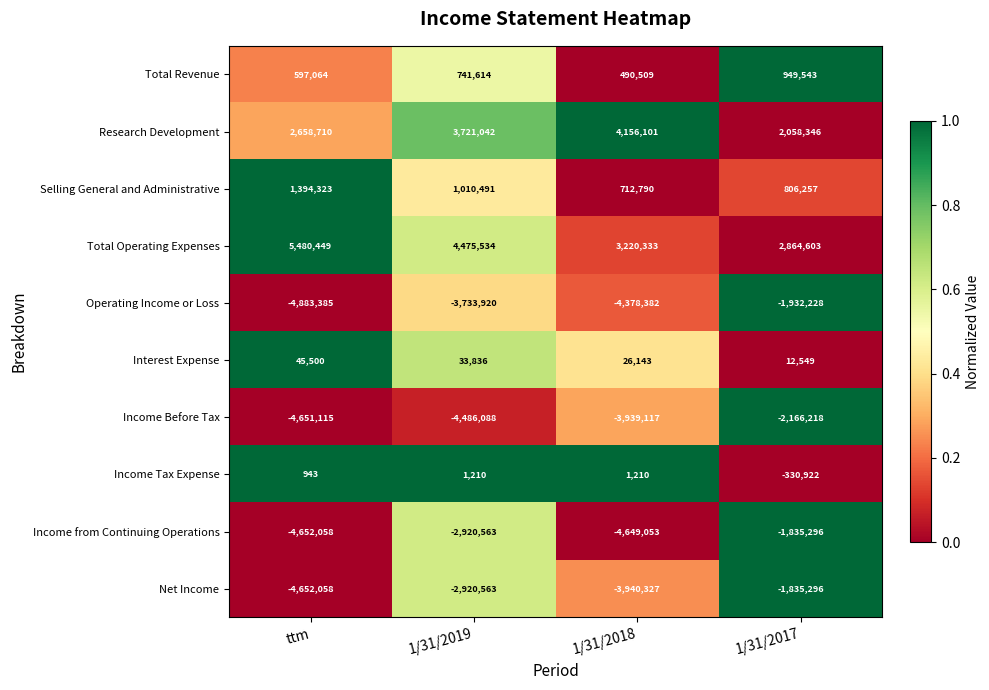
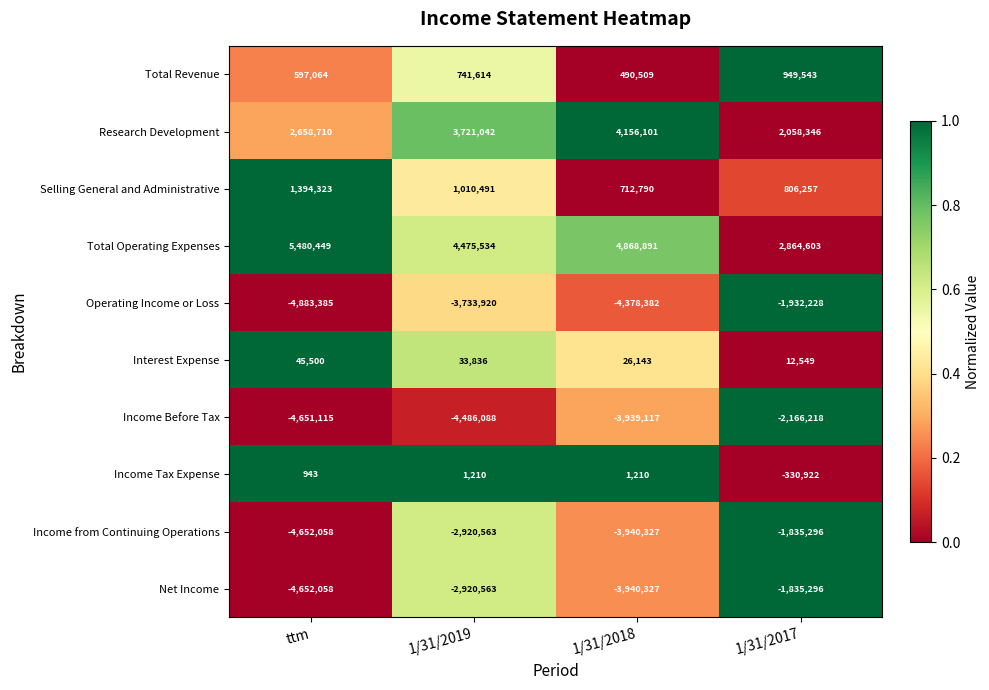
  {
    "Total Revenue": {
      "ttm": "597,064",
      "1/31/2019": "741,614",
      "1/31/2018": "490,509",
      "1/31/2017": "949,543"
    },
    "Research Development": {
      "ttm": "2,658,710",
      "1/31/2019": "3,721,042",
      "1/31/2018": "4,156,101",
      "1/31/2017": "2,058,346"
    },
    "Selling General and Administrative": {
      "ttm": "1,394,323",
      "1/31/2019": "1,010,491",
      "1/31/2018": "712,790",
      "1/31/2017": "806,257"
    },
    "Total Operating Expenses": {
      "ttm": "5,480,449",
      "1/31/2019": "4,475,534",
-     "1/31/2018": "3,220,333",
+     "1/31/2018": "4,868,891",
      "1/31/2017": "2,864,603"
    },
    "Operating Income or Loss": {
      "ttm": "-4,883,385",
      "1/31/2019": "-3,733,920",
      "1/31/2018": "-4,378,382",
      "1/31/2017": "-1,932,228"
    },
    "Interest Expense": {
      "ttm": "45,500",
      "1/31/2019": "33,836",
      "1/31/2018": "26,143",
      "1/31/2017": "12,549"
    },
    "Income Before Tax": {
      "ttm": "-4,651,115",
      "1/31/2019": "-4,486,088",
      "1/31/2018": "-3,939,117",
      "1/31/2017": "-2,166,218"
    },
    "Income Tax Expense": {
      "ttm": "943",
      "1/31/2019": "1,210",
      "1/31/2018": "1,210",
      "1/31/2017": "-330,922"
    },
    "Income from Continuing Operations": {
      "ttm": "-4,652,058",
      "1/31/2019": "-2,920,563",
-     "1/31/2018": "-4,649,053",
+     "1/31/2018": "-3,940,327",
      "1/31/2017": "-1,835,296"
    },
    "Net Income": {
      "ttm": "-4,652,058",
      "1/31/2019": "-2,920,563",
      "1/31/2018": "-3,940,327",
      "1/31/2017": "-1,835,296"
    }
  }
